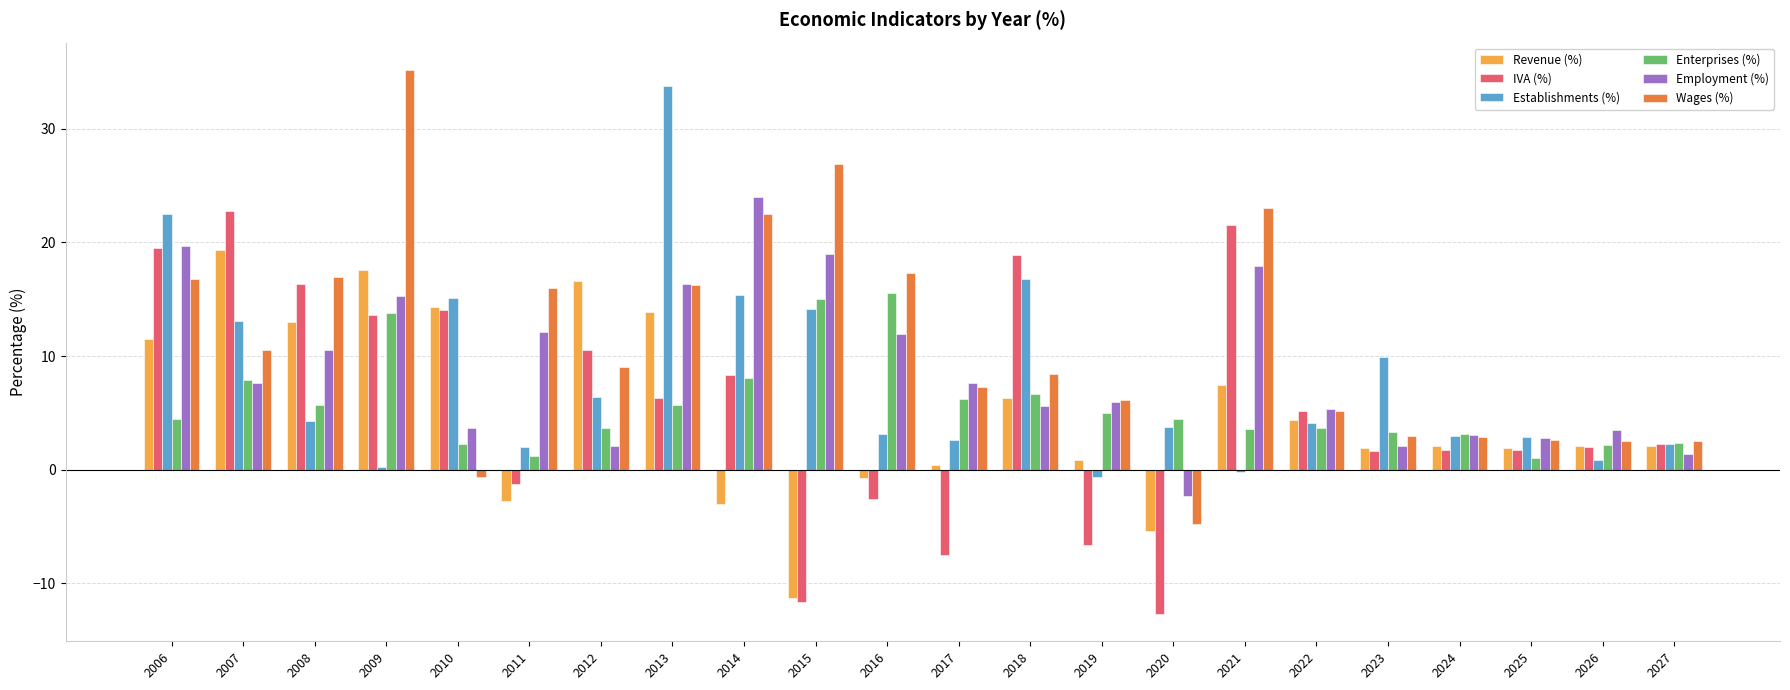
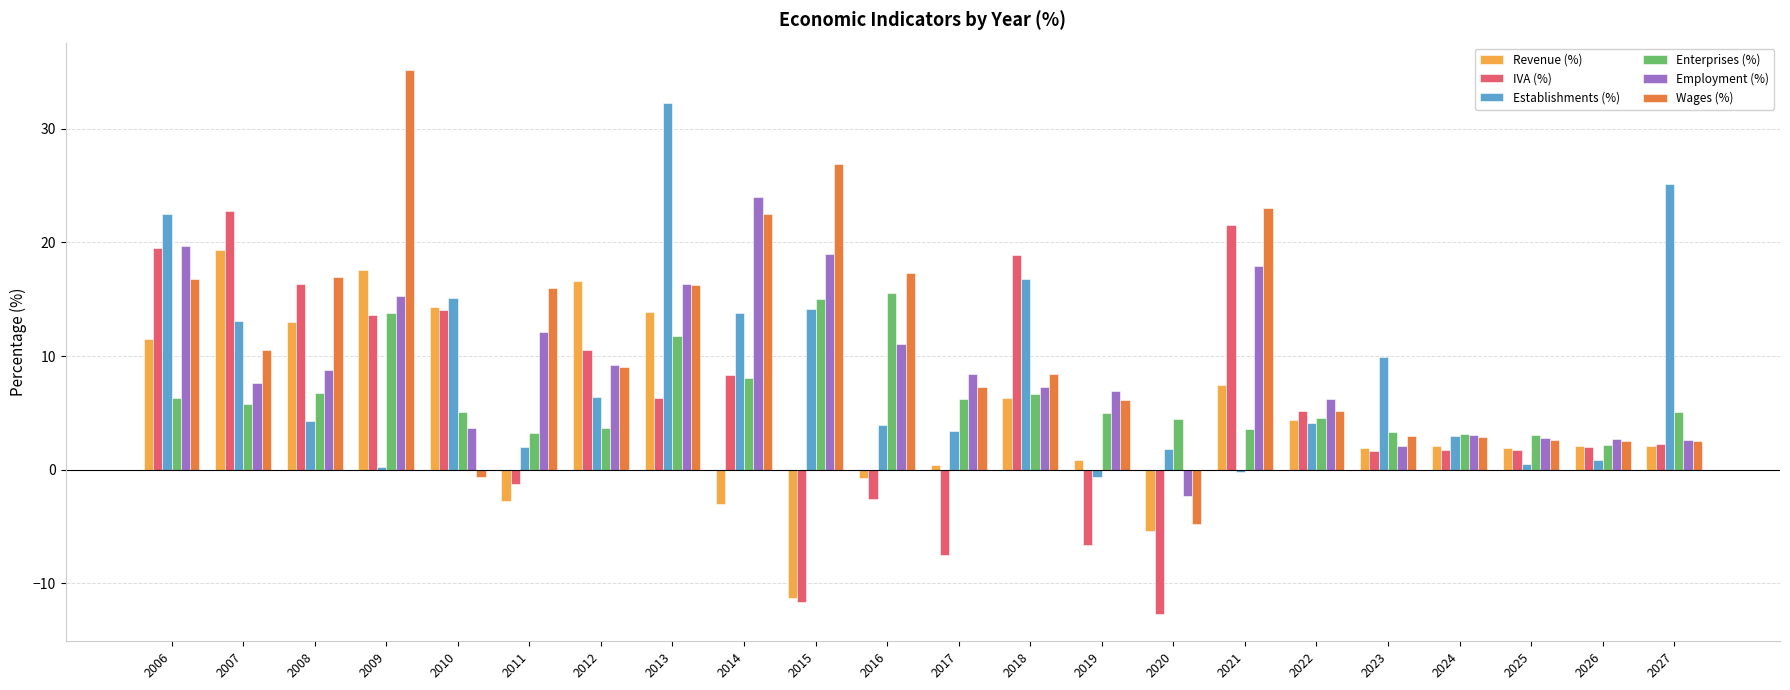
  {
    "Establishments (%)": {
      "2006": 22.5,
      "2007": 13.1,
      "2008": 4.3,
      "2009": 0.3,
      "2010": 15.2,
      "2011": 2.0,
      "2012": 6.4,
-     "2013": 33.8,
-     "2014": 15.3,
+     "2013": 32.2,
+     "2014": 13.8,
      "2015": 14.1,
-     "2016": 3.1,
-     "2017": 2.7,
+     "2016": 3.9,
+     "2017": 3.4,
      "2018": 16.7,
      "2019": -0.7,
-     "2020": 3.8,
+     "2020": 1.9,
      "2022": 4.2,
      "2023": 9.9,
      "2024": 2.9,
-     "2025": 2.9,
+     "2025": 0.5,
      "2026": 0.9,
-     "2027": 2.3
+     "2027": 25.1
    },
    "Enterprises (%)": {
-     "2006": 4.5,
-     "2007": 7.9,
-     "2008": 5.7,
+     "2006": 6.3,
+     "2007": 5.8,
+     "2008": 6.7,
      "2009": 13.8,
-     "2010": 2.3,
-     "2011": 1.2,
+     "2010": 5.1,
+     "2011": 3.2,
      "2012": 3.7,
-     "2013": 5.7,
+     "2013": 11.8,
      "2014": 8.1,
      "2015": 15.0,
      "2016": 15.5,
      "2017": 6.2,
      "2018": 6.7,
      "2019": 5.0,
      "2020": 4.5,
      "2021": 3.5,
-     "2022": 3.7,
+     "2022": 4.5,
      "2023": 3.3,
      "2024": 3.1,
-     "2025": 1.0,
+     "2025": 3.0,
      "2026": 2.2,
-     "2027": 2.4
+     "2027": 5.1
    },
    "Employment (%)": {
      "2006": 19.7,
      "2007": 7.6,
-     "2008": 10.5,
+     "2008": 8.8,
      "2009": 15.3,
      "2010": 3.6,
      "2011": 12.1,
-     "2012": 2.1,
+     "2012": 9.2,
      "2013": 16.3,
      "2014": 24.0,
      "2015": 19.0,
-     "2016": 12.0,
-     "2017": 7.7,
-     "2018": 5.6,
-     "2019": 6.0,
+     "2016": 11.1,
+     "2017": 8.4,
+     "2018": 7.3,
+     "2019": 6.9,
      "2020": -2.4,
      "2021": 17.9,
-     "2022": 5.3,
+     "2022": 6.2,
      "2023": 2.1,
      "2024": 3.1,
      "2025": 2.8,
-     "2026": 3.5,
-     "2027": 1.4
+     "2026": 2.7,
+     "2027": 2.6
    }
  }
